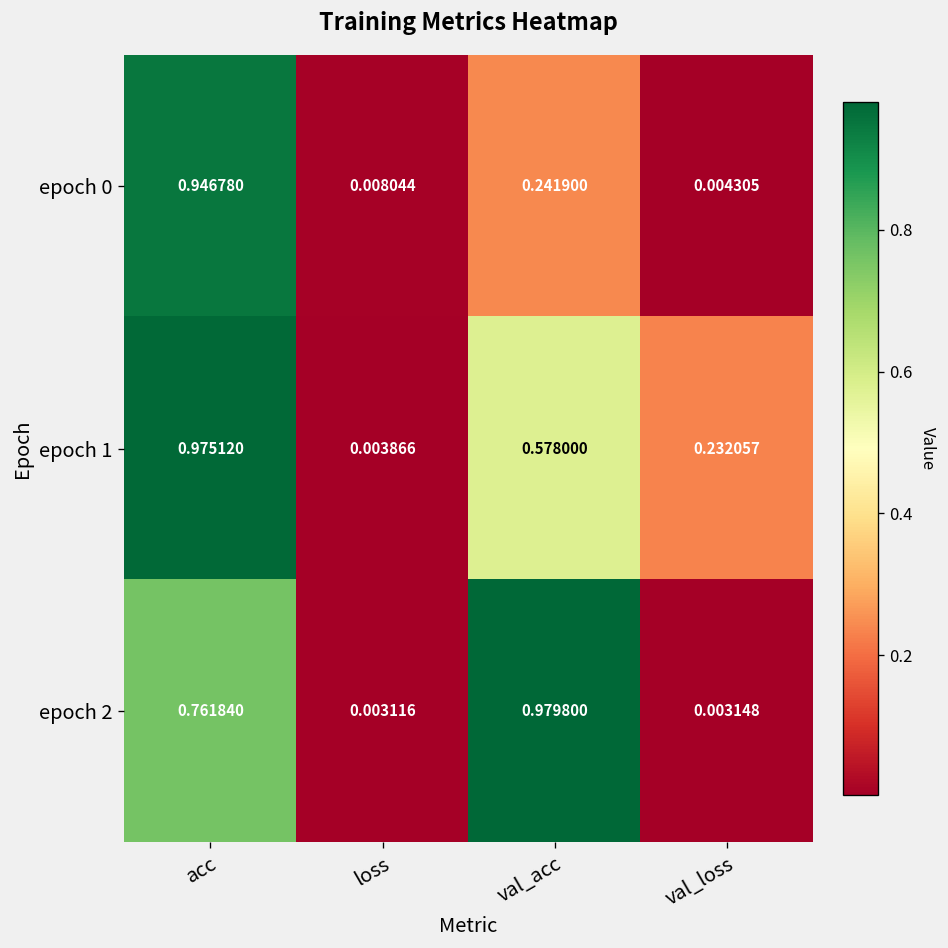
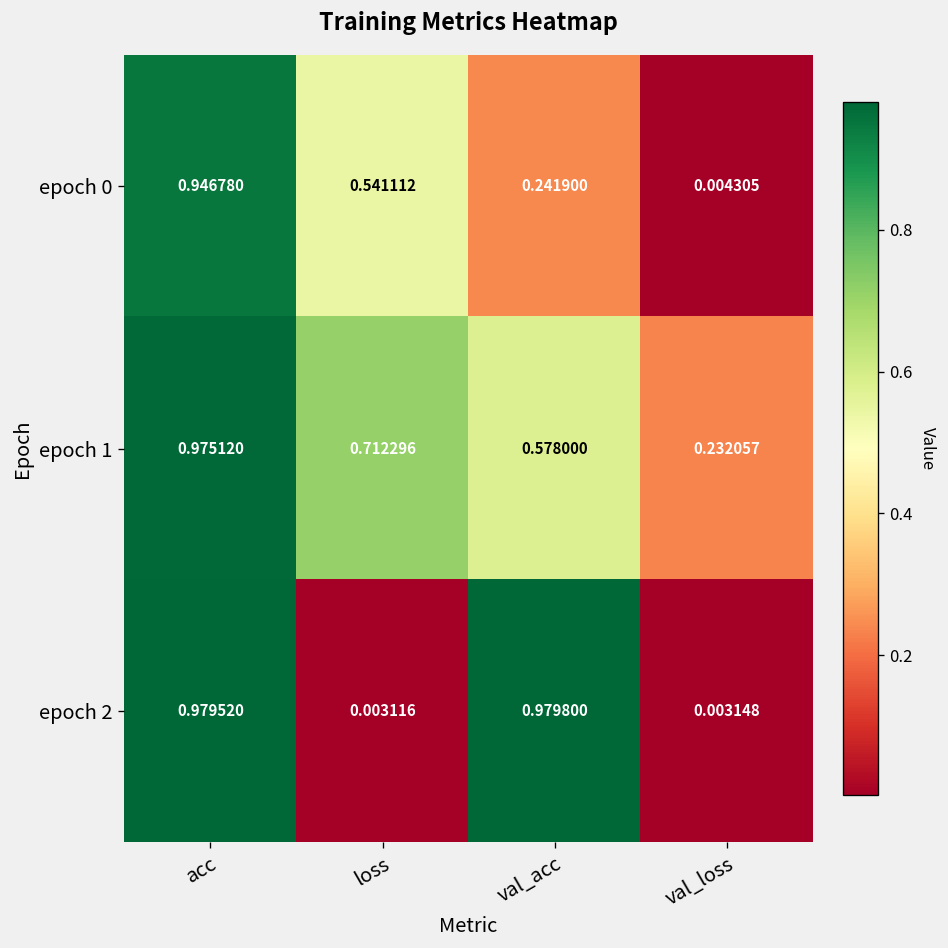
  {
    "epoch 0": {
      "acc": 0.946780,
-     "loss": 0.008044,
+     "loss": 0.541112,
      "val_acc": 0.241900,
      "val_loss": 0.004305
    },
    "epoch 1": {
      "acc": 0.975120,
-     "loss": 0.003866,
+     "loss": 0.712296,
      "val_acc": 0.578000,
      "val_loss": 0.232057
    },
    "epoch 2": {
-     "acc": 0.761840,
+     "acc": 0.979520,
      "loss": 0.003116,
      "val_acc": 0.979800,
      "val_loss": 0.003148
    }
  }
